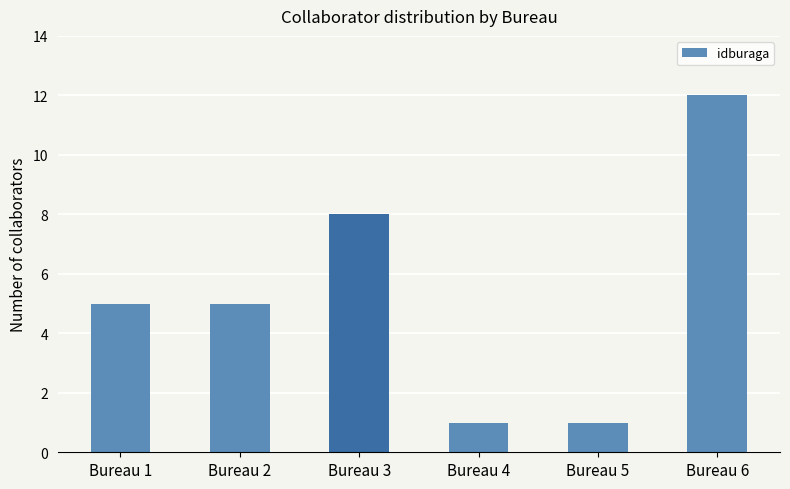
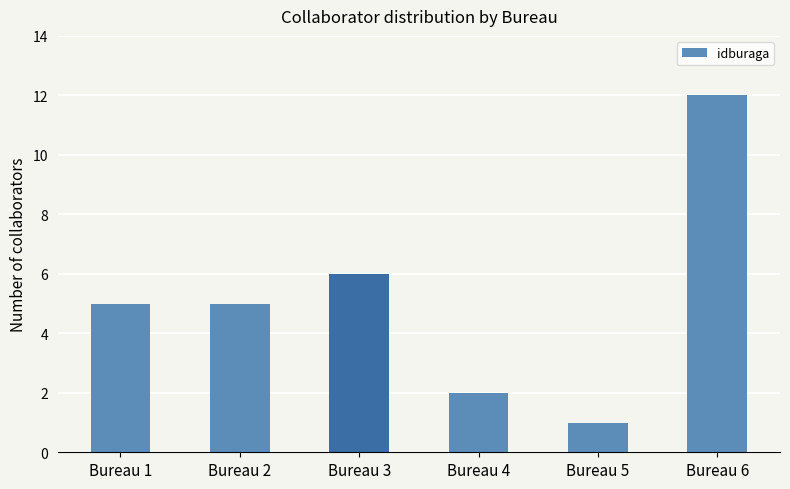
  {
    "Bureau 1": 5,
    "Bureau 2": 5,
-   "Bureau 3": 8,
-   "Bureau 4": 1,
+   "Bureau 3": 6,
+   "Bureau 4": 2,
    "Bureau 5": 1,
    "Bureau 6": 12
  }
